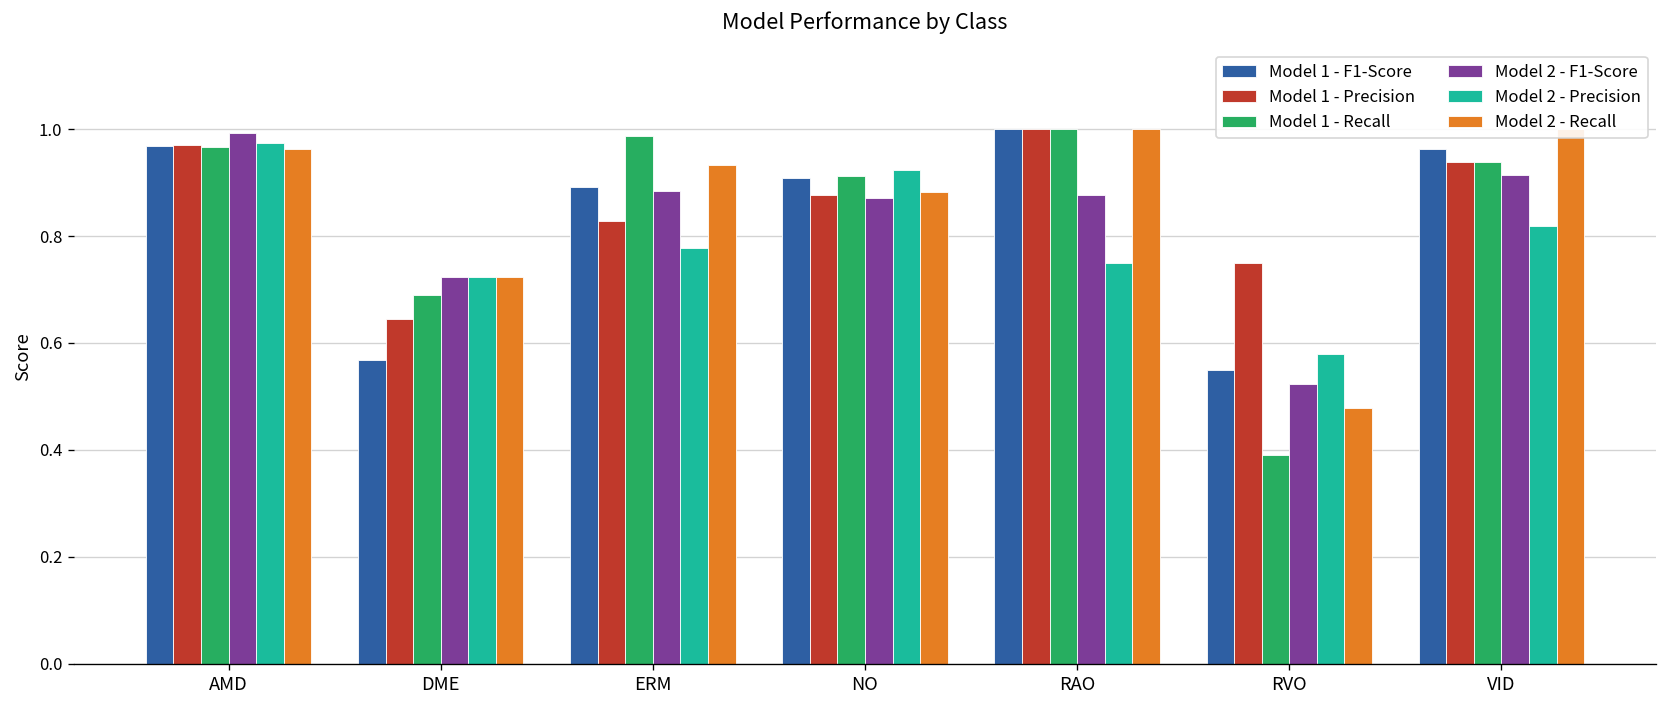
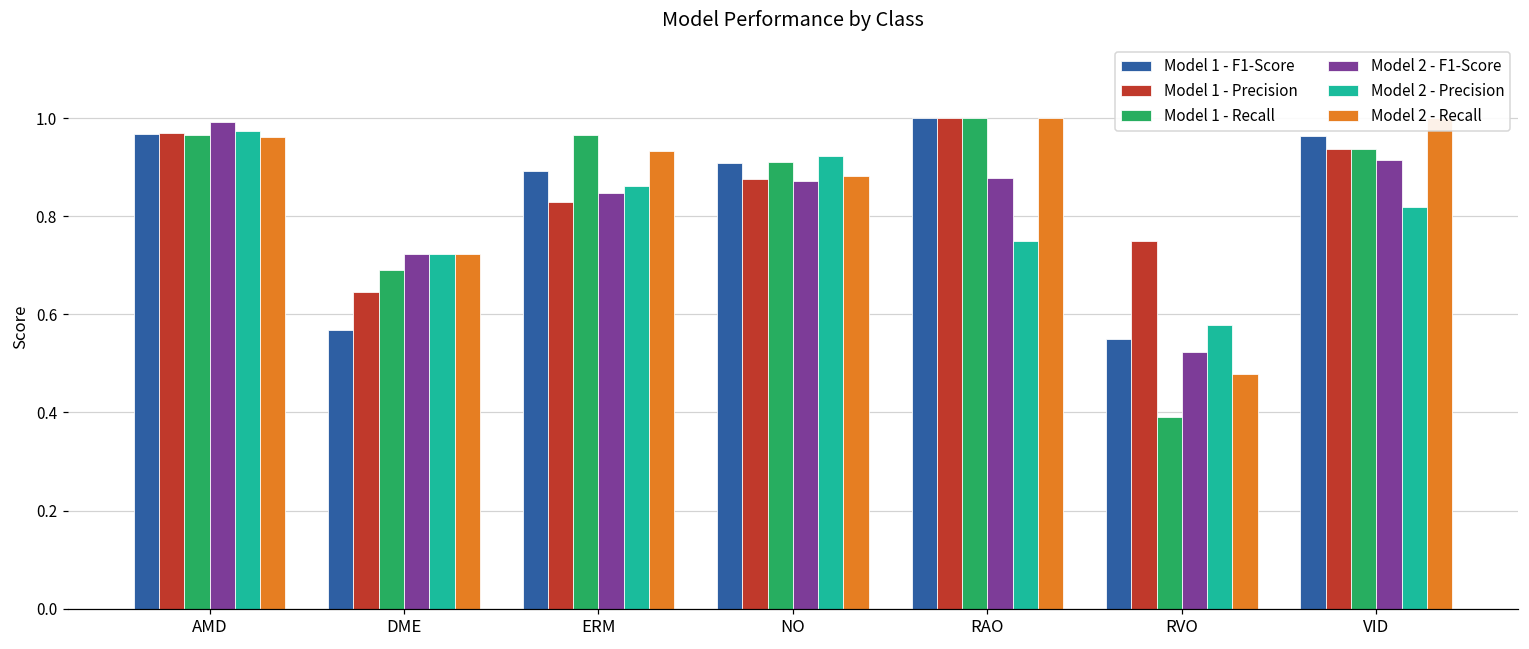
  {
    "Model 1 - F1-Score": {
      "AMD": 0.97,
      "DME": 0.57,
      "ERM": 0.89,
      "NO": 0.91,
      "RAO": 1.00,
      "RVO": 0.55,
      "VID": 0.96
    },
    "Model 1 - Precision": {
      "AMD": 0.97,
      "DME": 0.65,
      "ERM": 0.83,
      "NO": 0.88,
      "RAO": 1.00,
      "RVO": 0.75,
      "VID": 0.94
    },
    "Model 1 - Recall": {
      "AMD": 0.97,
      "DME": 0.69,
-     "ERM": 0.99,
+     "ERM": 0.97,
      "NO": 0.91,
      "RAO": 1.00,
      "RVO": 0.39,
      "VID": 0.94
    },
    "Model 2 - F1-Score": {
      "AMD": 0.99,
      "DME": 0.72,
-     "ERM": 0.88,
+     "ERM": 0.85,
      "NO": 0.87,
      "RAO": 0.88,
      "RVO": 0.52,
      "VID": 0.91
    },
    "Model 2 - Precision": {
      "AMD": 0.97,
      "DME": 0.72,
-     "ERM": 0.78,
+     "ERM": 0.86,
      "NO": 0.92,
      "RAO": 0.75,
      "RVO": 0.58,
      "VID": 0.82
    },
    "Model 2 - Recall": {
      "AMD": 0.96,
      "DME": 0.72,
      "ERM": 0.93,
      "NO": 0.88,
      "RAO": 1.00,
      "RVO": 0.48
    }
  }
